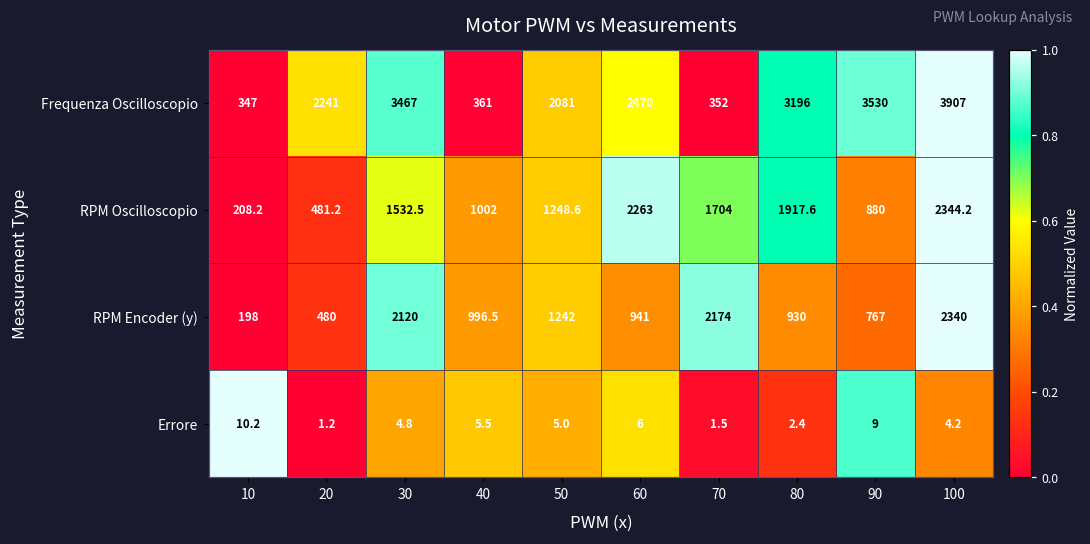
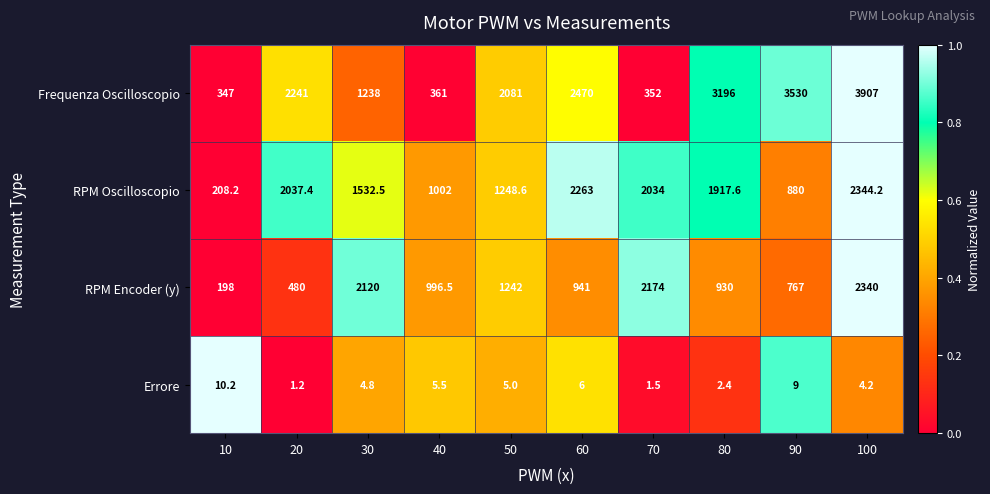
  {
    "Frequenza Oscilloscopio": {
      "10": 347,
      "20": 2241,
-     "30": 3467,
+     "30": 1238,
      "40": 361,
      "50": 2081,
      "60": 2470,
      "70": 352,
      "80": 3196,
      "90": 3530,
      "100": 3907
    },
    "RPM Oscilloscopio": {
      "10": 208.2,
-     "20": 481.2,
+     "20": 2037.4,
      "30": 1532.5,
      "40": 1002,
      "50": 1248.6,
      "60": 2263,
-     "70": 1704,
+     "70": 2034,
      "80": 1917.6,
      "90": 880,
      "100": 2344.2
    },
    "RPM Encoder (y)": {
      "10": 198,
      "20": 480,
      "30": 2120,
      "40": 996.5,
      "50": 1242,
      "60": 941,
      "70": 2174,
      "80": 930,
      "90": 767,
      "100": 2340
    },
    "Errore": {
      "10": 10.2,
      "20": 1.2,
      "30": 4.8,
      "40": 5.5,
      "50": 5.0,
      "60": 6,
      "70": 1.5,
      "80": 2.4,
      "90": 9,
      "100": 4.2
    }
  }
